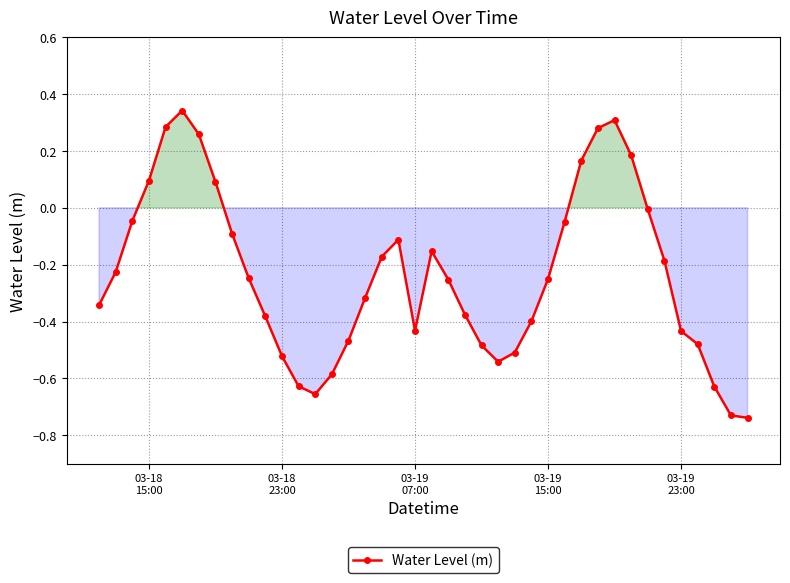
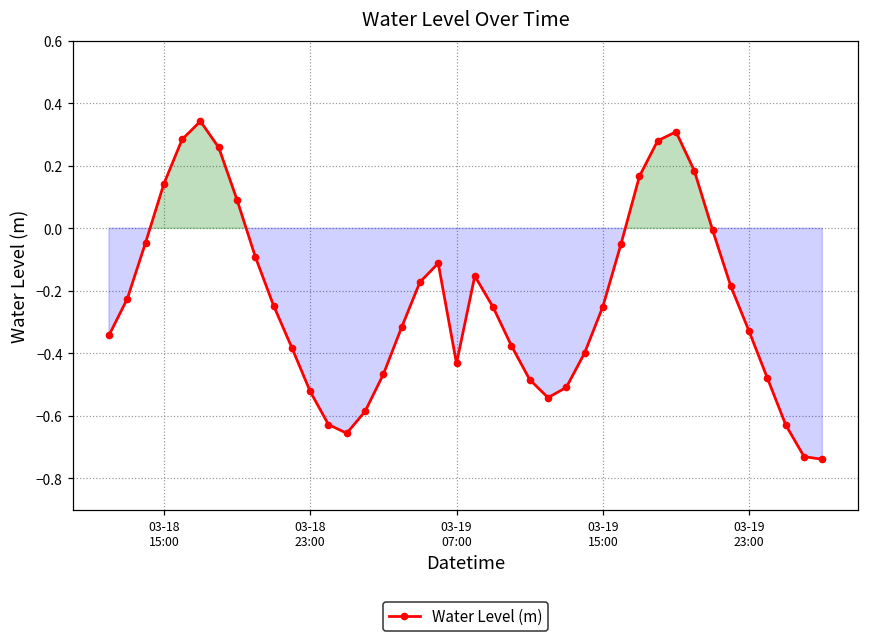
  {
-   "03-18 15:00": 0.10,
+   "03-18 15:00": 0.14,
    "03-18 23:00": -0.52,
    "03-19 07:00": -0.43,
    "03-19 15:00": -0.25,
-   "03-19 23:00": -0.43
+   "03-19 23:00": -0.33
  }
